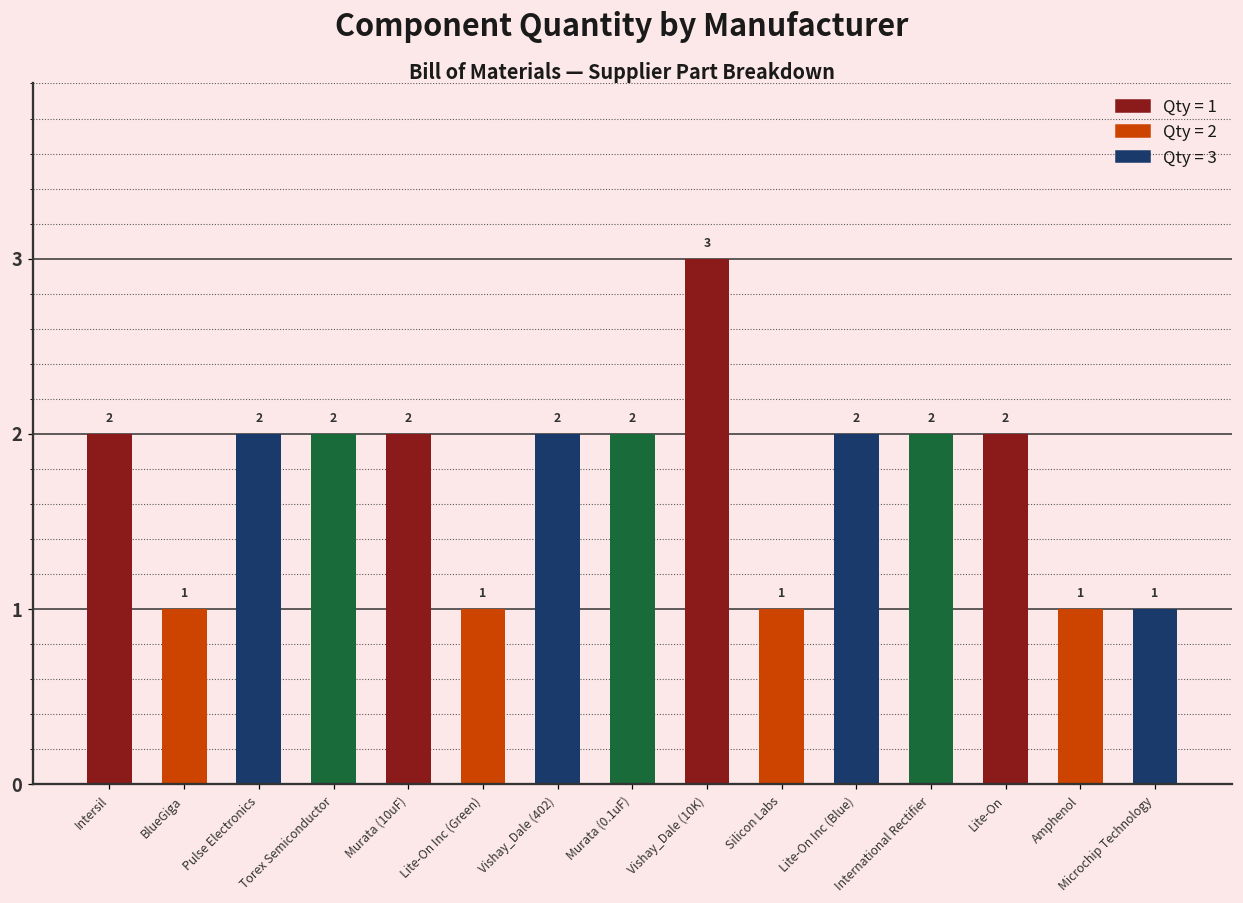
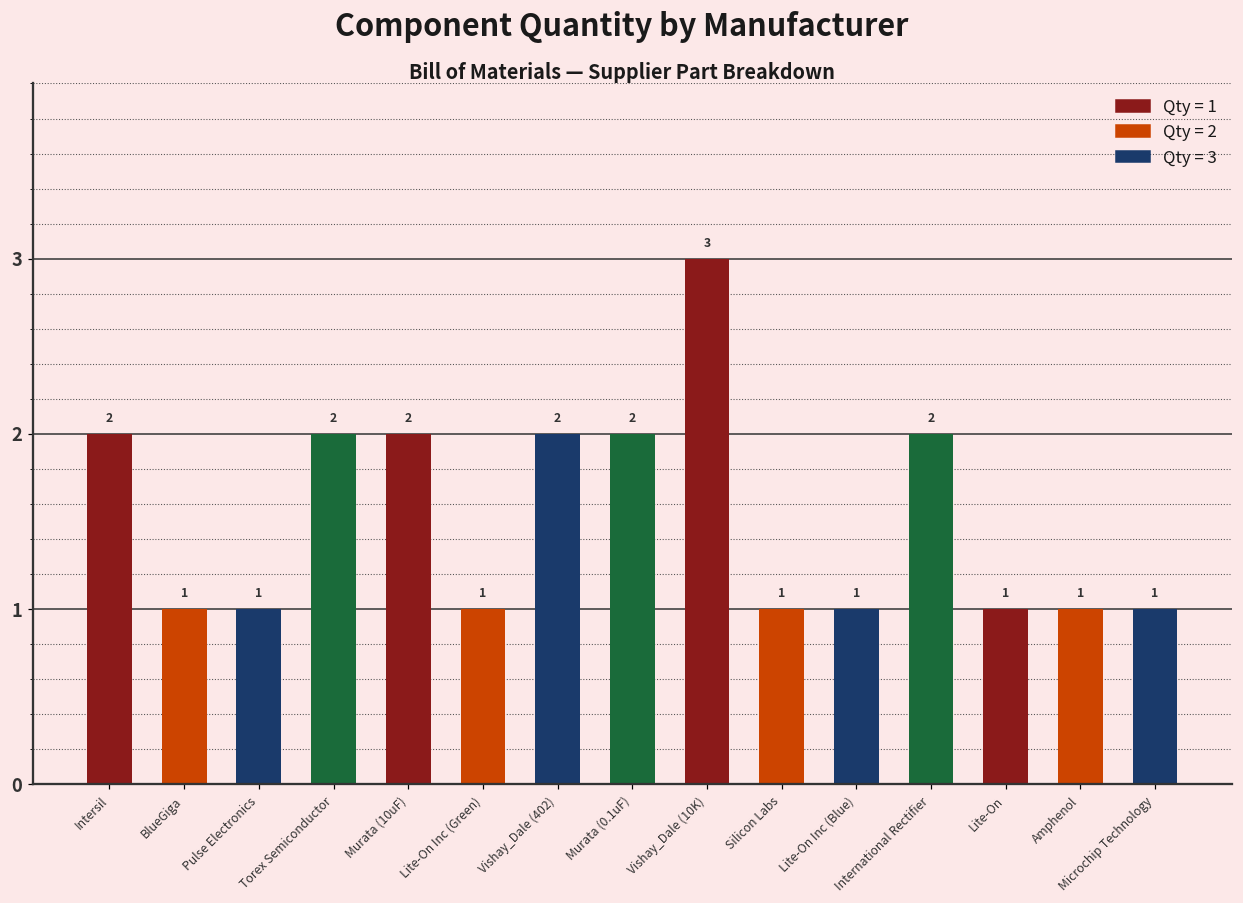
  {
    "Intersil": 2,
    "BlueGiga": 1,
-   "Pulse Electronics": 2,
+   "Pulse Electronics": 1,
    "Torex Semiconductor": 2,
    "Murata (10uF)": 2,
    "Lite-On Inc (Green)": 1,
    "Vishay_Dale (402)": 2,
    "Murata (0.1uF)": 2,
    "Vishay_Dale (10K)": 3,
    "Silicon Labs": 1,
-   "Lite-On Inc (Blue)": 2,
+   "Lite-On Inc (Blue)": 1,
    "International Rectifier": 2,
-   "Lite-On": 2,
+   "Lite-On": 1,
    "Amphenol": 1,
    "Microchip Technology": 1
  }
